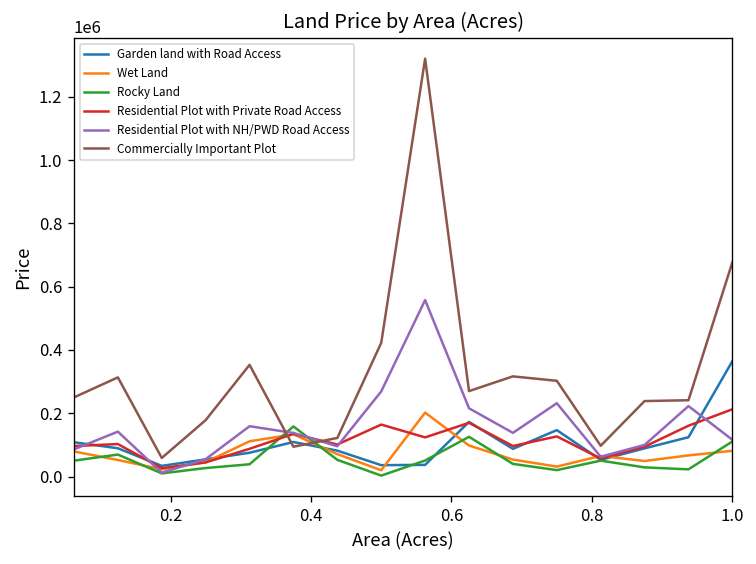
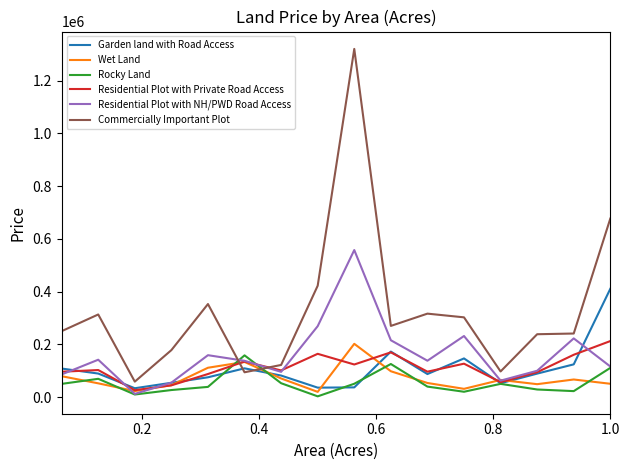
  {
    "Garden land with Road Access": {
-     "1.0": 360000
+     "1.0": 410000
    },
    "Wet Land": {
-     "1.0": 80000
+     "1.0": 50000
    },
    "Residential Plot with Private Road Access": {
      "1.0": 210000
    },
    "Commercially Important Plot": {
      "1.0": 680000
    }
  }
